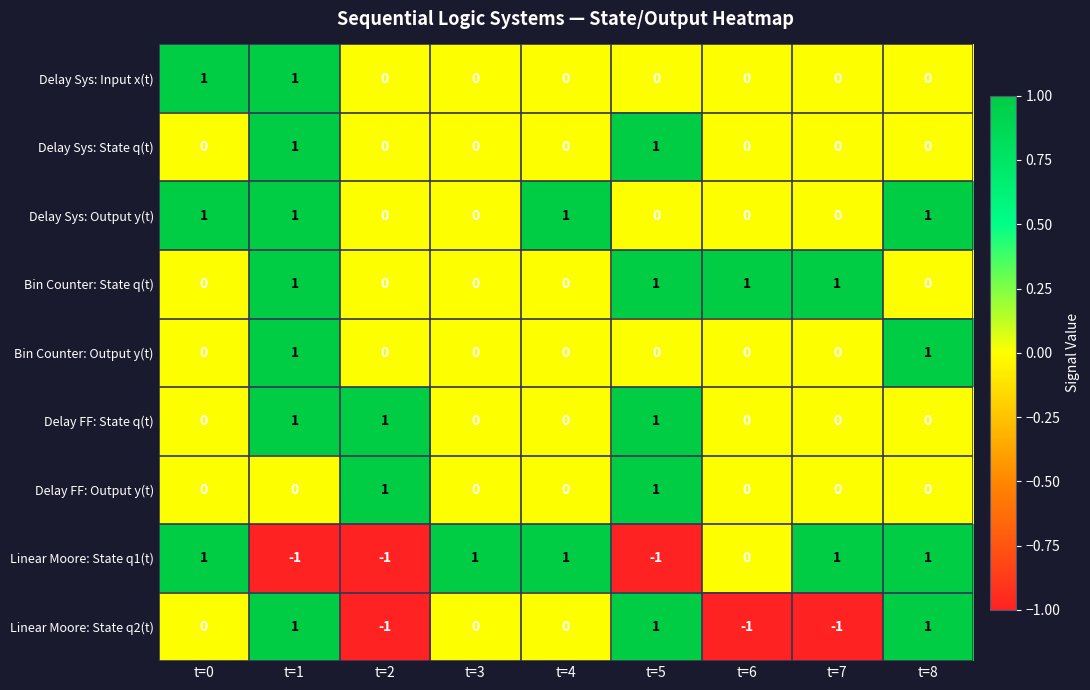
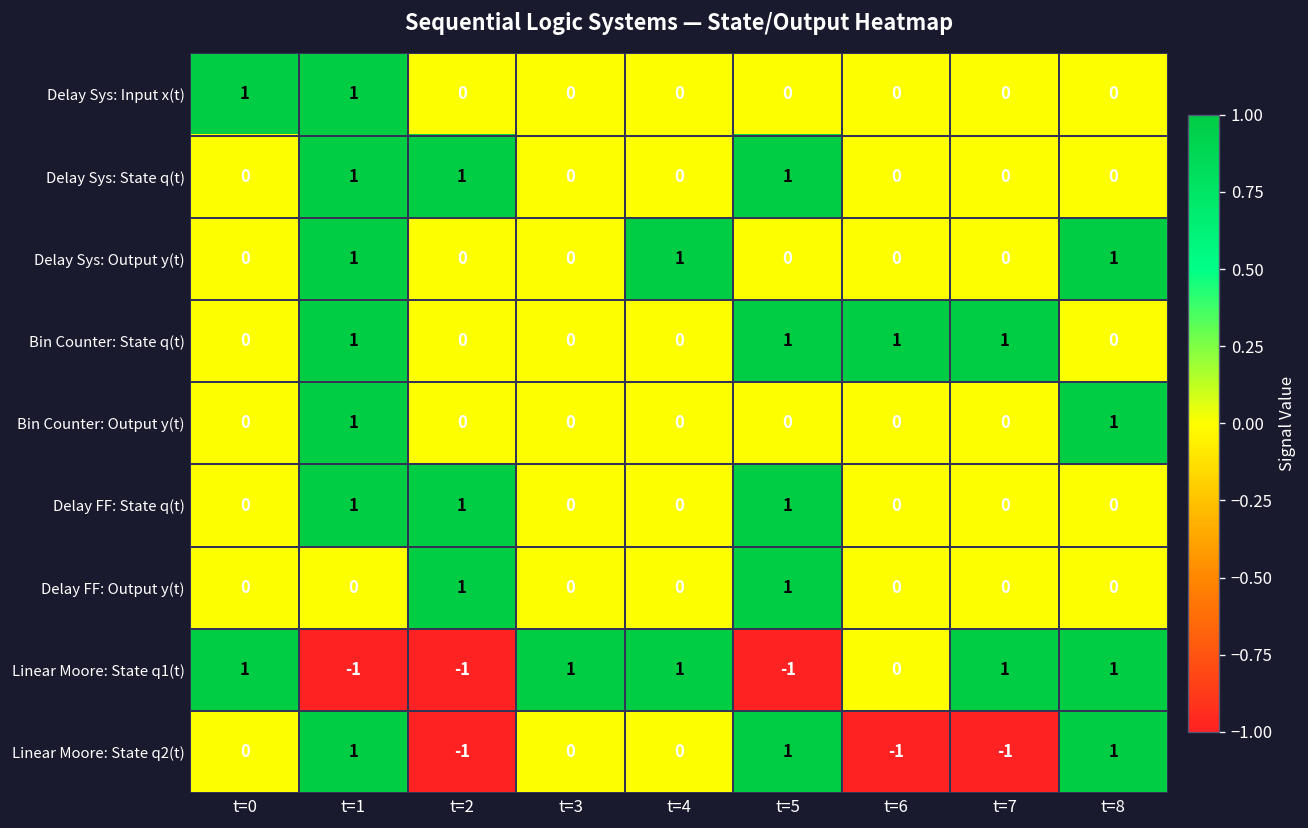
  {
    "Delay Sys: Input x(t)": {
      "t=0": 1,
      "t=1": 1,
      "t=2": 0,
      "t=3": 0,
      "t=4": 0,
      "t=5": 0,
      "t=6": 0,
      "t=7": 0,
      "t=8": 0
    },
    "Delay Sys: State q(t)": {
      "t=0": 0,
      "t=1": 1,
-     "t=2": 0,
+     "t=2": 1,
      "t=3": 0,
      "t=4": 0,
      "t=5": 1,
      "t=6": 0,
      "t=7": 0,
      "t=8": 0
    },
    "Delay Sys: Output y(t)": {
-     "t=0": 1,
+     "t=0": 0,
      "t=1": 1,
      "t=2": 0,
      "t=3": 0,
      "t=4": 1,
      "t=5": 0,
      "t=6": 0,
      "t=7": 0,
      "t=8": 1
    },
    "Bin Counter: State q(t)": {
      "t=0": 0,
      "t=1": 1,
      "t=2": 0,
      "t=3": 0,
      "t=4": 0,
      "t=5": 1,
      "t=6": 1,
      "t=7": 1,
      "t=8": 0
    },
    "Bin Counter: Output y(t)": {
      "t=0": 0,
      "t=1": 1,
      "t=2": 0,
      "t=3": 0,
      "t=4": 0,
      "t=5": 0,
      "t=6": 0,
      "t=7": 0,
      "t=8": 1
    },
    "Delay FF: State q(t)": {
      "t=0": 0,
      "t=1": 1,
      "t=2": 1,
      "t=3": 0,
      "t=4": 0,
      "t=5": 1,
      "t=6": 0,
      "t=7": 0,
      "t=8": 0
    },
    "Delay FF: Output y(t)": {
      "t=0": 0,
      "t=1": 0,
      "t=2": 1,
      "t=3": 0,
      "t=4": 0,
      "t=5": 1,
      "t=6": 0,
      "t=7": 0,
      "t=8": 0
    },
    "Linear Moore: State q1(t)": {
      "t=0": 1,
      "t=1": -1,
      "t=2": -1,
      "t=3": 1,
      "t=4": 1,
      "t=5": -1,
      "t=6": 0,
      "t=7": 1,
      "t=8": 1
    },
    "Linear Moore: State q2(t)": {
      "t=0": 0,
      "t=1": 1,
      "t=2": -1,
      "t=3": 0,
      "t=4": 0,
      "t=5": 1,
      "t=6": -1,
      "t=7": -1,
      "t=8": 1
    }
  }
